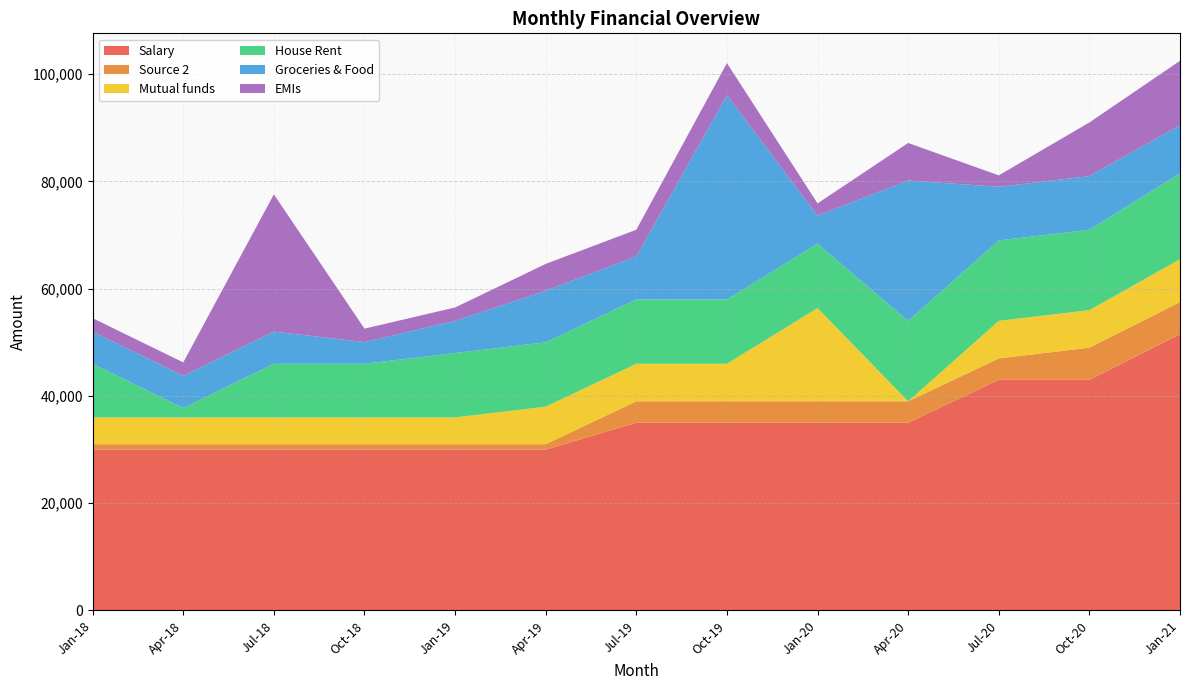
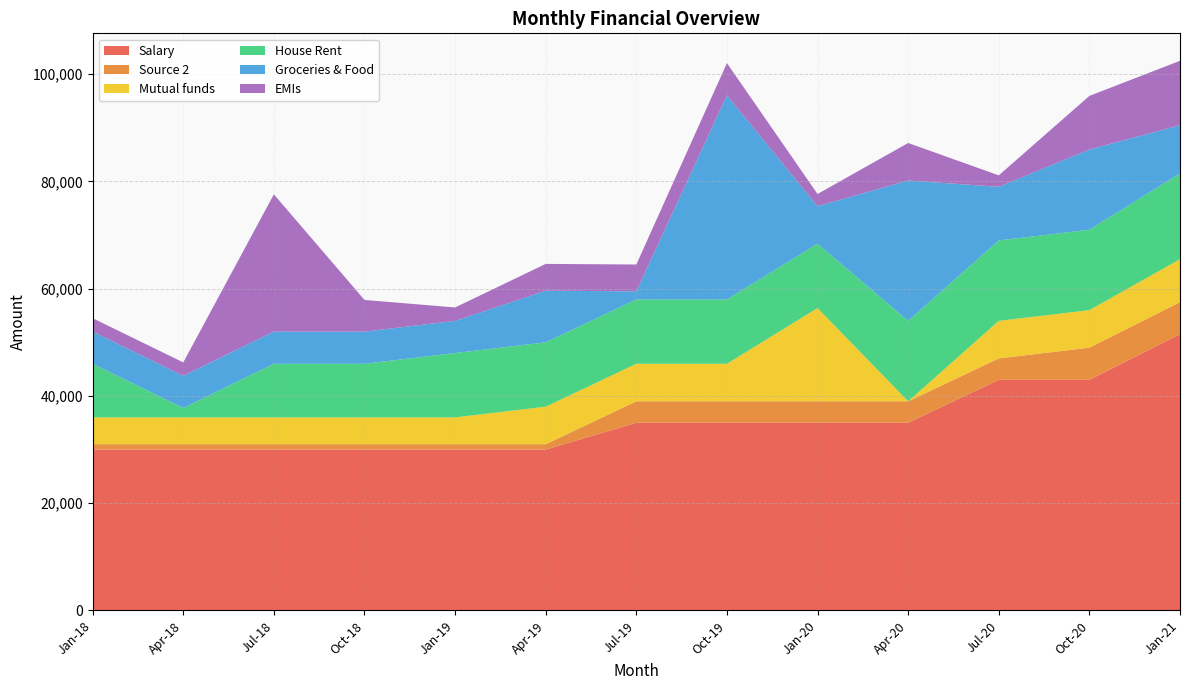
  {
    "Mutual funds": {
      "Jan-18": "5,000",
      "Apr-18": "5,000",
      "Jul-18": "5,000",
      "Oct-18": "5,000",
      "Jan-19": "5,000",
      "Apr-19": "7,000",
      "Jul-19": "7,000",
      "Oct-19": "7,000",
      "Jan-20": "17,000",
      "Jul-20": "7,000",
      "Oct-20": "7,000",
      "Jan-21": "8,000"
    },
    "House Rent": {
      "Jan-18": "10,000",
      "Apr-18": "2,000",
      "Jul-18": "10,000",
      "Oct-18": "10,000",
      "Jan-19": "12,000",
      "Apr-19": "12,000",
      "Jul-19": "12,000",
      "Oct-19": "12,000",
      "Jan-20": "12,000",
      "Apr-20": "15,000",
      "Jul-20": "15,000",
      "Oct-20": "15,000",
      "Jan-21": "16,000"
    },
    "Groceries & Food": {
      "Jan-18": "6,000",
      "Apr-18": "6,000",
      "Jul-18": "6,000",
-     "Oct-18": "4,000",
+     "Oct-18": "6,000",
      "Jan-19": "6,000",
      "Apr-19": "10,000",
-     "Jul-19": "8,000",
+     "Jul-19": "2,000",
      "Oct-19": "38,000",
-     "Jan-20": "5,000",
+     "Jan-20": "7,000",
      "Apr-20": "26,000",
      "Jul-20": "10,000",
-     "Oct-20": "10,000",
+     "Oct-20": "15,000",
      "Jan-21": "9,000"
    },
    "EMIs": {
      "Jan-18": "3,000",
      "Apr-18": "3,000",
      "Jul-18": "26,000",
-     "Oct-18": "3,000",
+     "Oct-18": "6,000",
      "Jan-19": "3,000",
      "Apr-19": "5,000",
      "Jul-19": "5,000",
      "Oct-19": "6,000",
      "Jan-20": "2,000",
      "Apr-20": "7,000",
      "Jul-20": "2,000",
      "Oct-20": "10,000",
      "Jan-21": "12,000"
    }
  }
